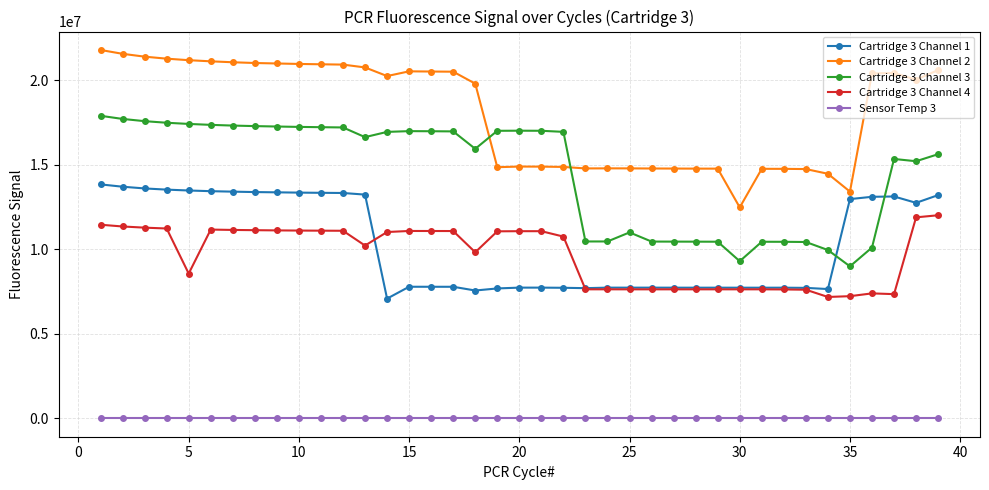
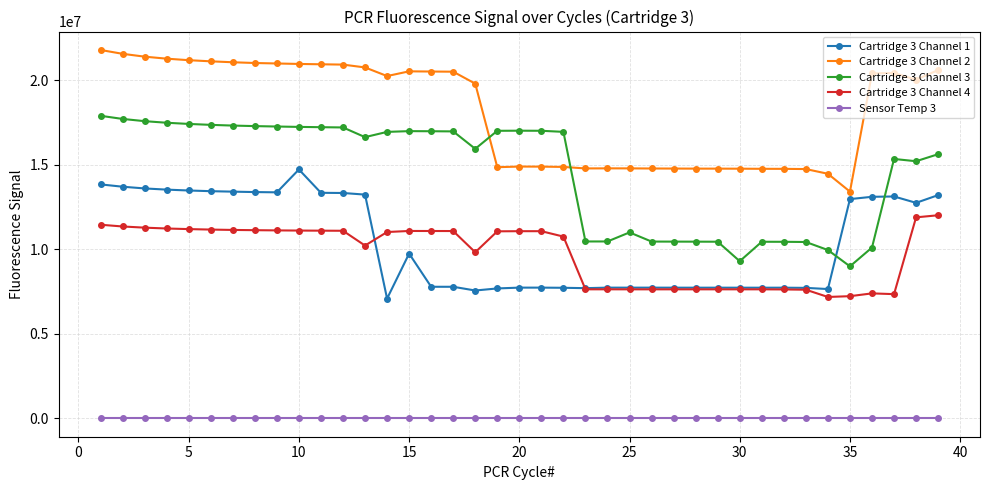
  {
    "Cartridge 3 Channel 1": {
      "5": 13500000,
-     "10": 13400000,
-     "15": 7800000,
+     "10": 14700000,
+     "15": 9800000,
      "20": 7700000,
      "35": 13000000
    },
    "Cartridge 3 Channel 2": {
      "5": 21200000,
      "10": 21000000,
      "15": 20500000,
      "20": 14900000,
      "25": 14800000,
-     "30": 12500000,
+     "30": 14800000,
      "35": 13400000
    },
    "Cartridge 3 Channel 3": {
      "5": 17400000,
      "10": 17300000,
      "15": 17000000,
      "20": 17000000,
      "25": 11000000,
      "30": 9300000,
      "35": 9000000
    },
    "Cartridge 3 Channel 4": {
-     "5": 8600000,
+     "5": 11200000,
      "10": 11100000,
      "15": 11100000,
      "20": 11100000,
      "35": 7200000
    },
    "Sensor Temp 3": {
      "5": 0,
      "10": 0,
      "15": 0,
      "20": 0,
      "25": 0,
      "30": 0,
      "35": 0
    }
  }
